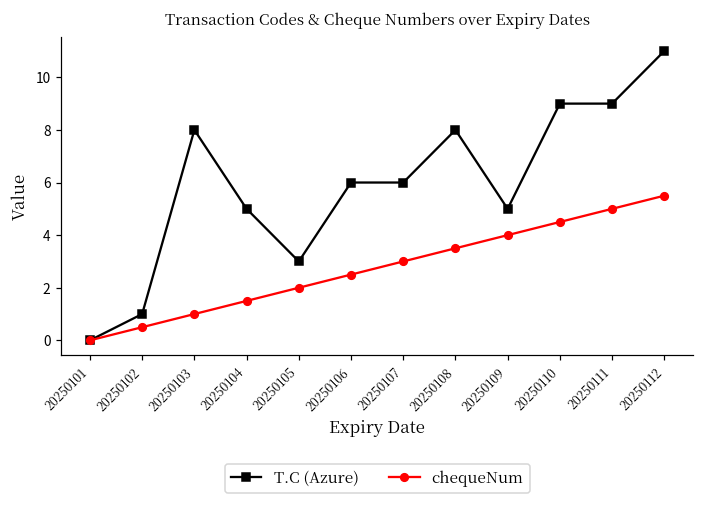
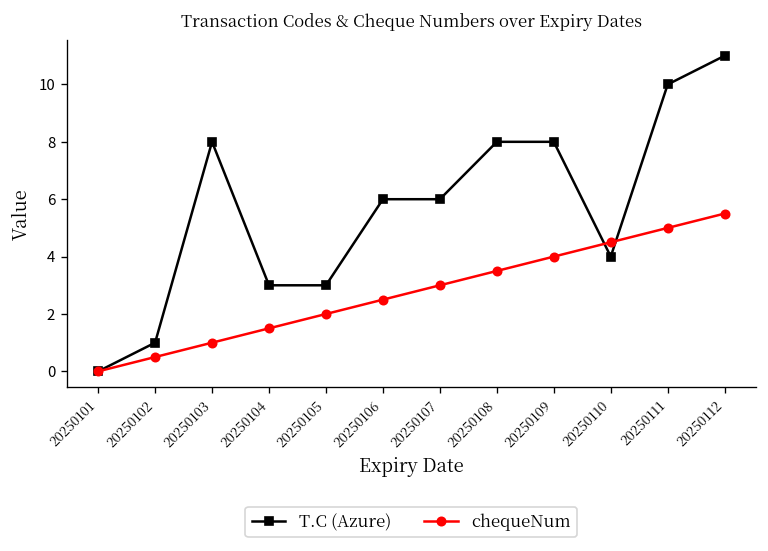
  {
    "T.C (Azure)": {
      "20250102": 1.0,
      "20250103": 8.0,
-     "20250104": 5.0,
+     "20250104": 3.0,
      "20250105": 3.0,
      "20250106": 6.0,
      "20250107": 6.0,
      "20250108": 8.0,
-     "20250109": 5.0,
-     "20250110": 9.0,
-     "20250111": 9.0,
+     "20250109": 8.0,
+     "20250110": 4.0,
+     "20250111": 10.0,
      "20250112": 11.0
    },
    "chequeNum": {
      "20250102": 0.5,
      "20250103": 1.0,
      "20250104": 1.5,
      "20250105": 2.0,
      "20250106": 2.5,
      "20250107": 3.0,
      "20250108": 3.5,
      "20250109": 4.0,
      "20250110": 4.5,
      "20250111": 5.0,
      "20250112": 5.5
    }
  }
